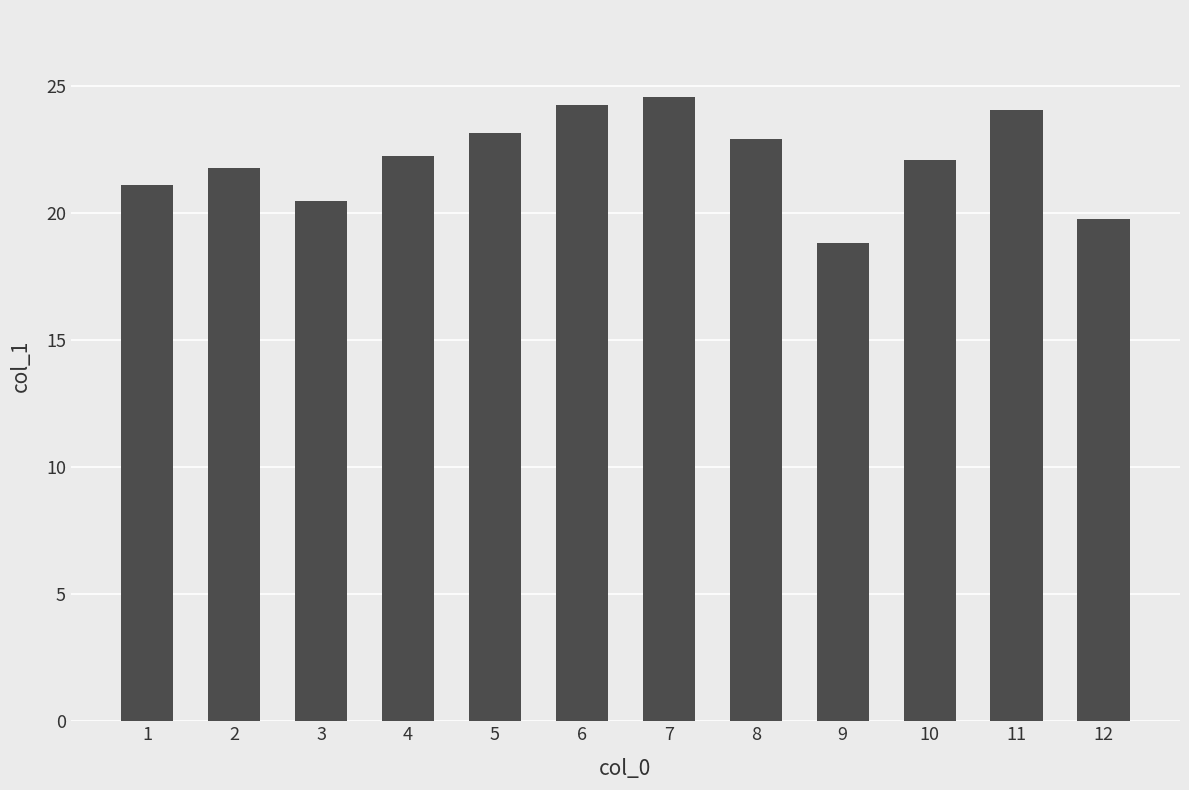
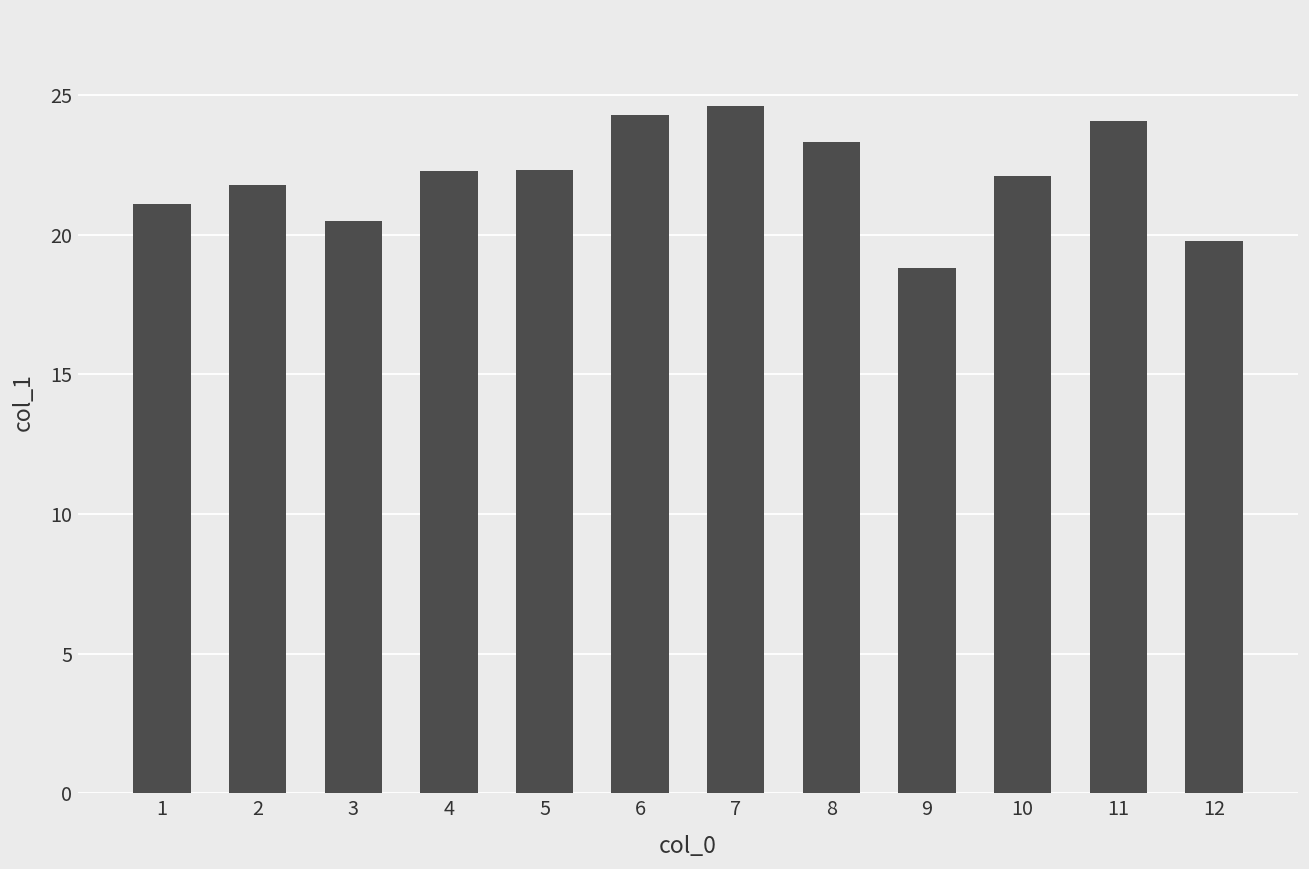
  {
    "1": 21.1,
    "2": 21.8,
    "3": 20.5,
    "4": 22.3,
-   "5": 23.1,
+   "5": 22.3,
    "6": 24.3,
    "7": 24.6,
-   "8": 22.9,
+   "8": 23.3,
    "9": 18.8,
    "10": 22.1,
    "11": 24.1,
    "12": 19.8
  }
